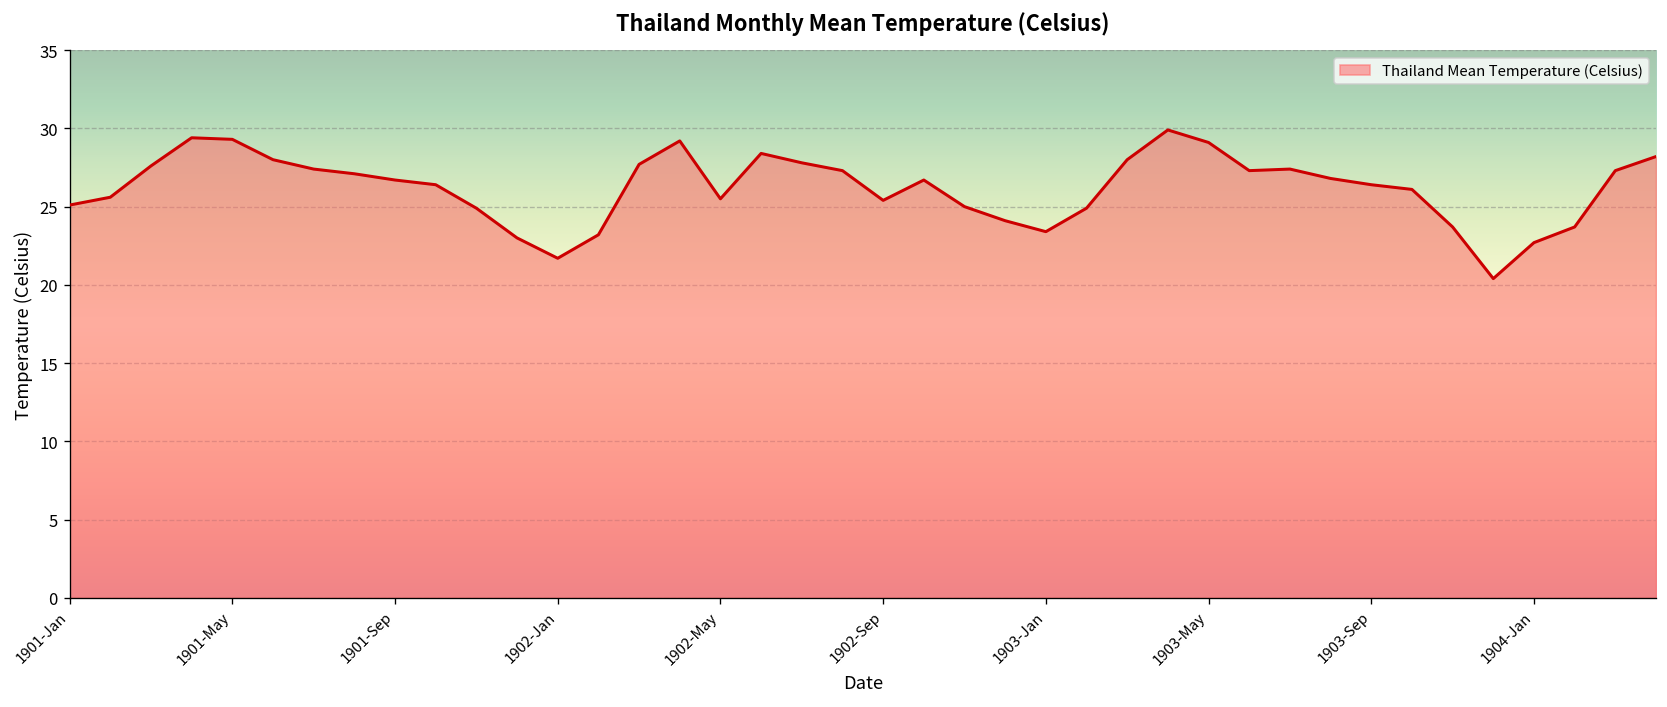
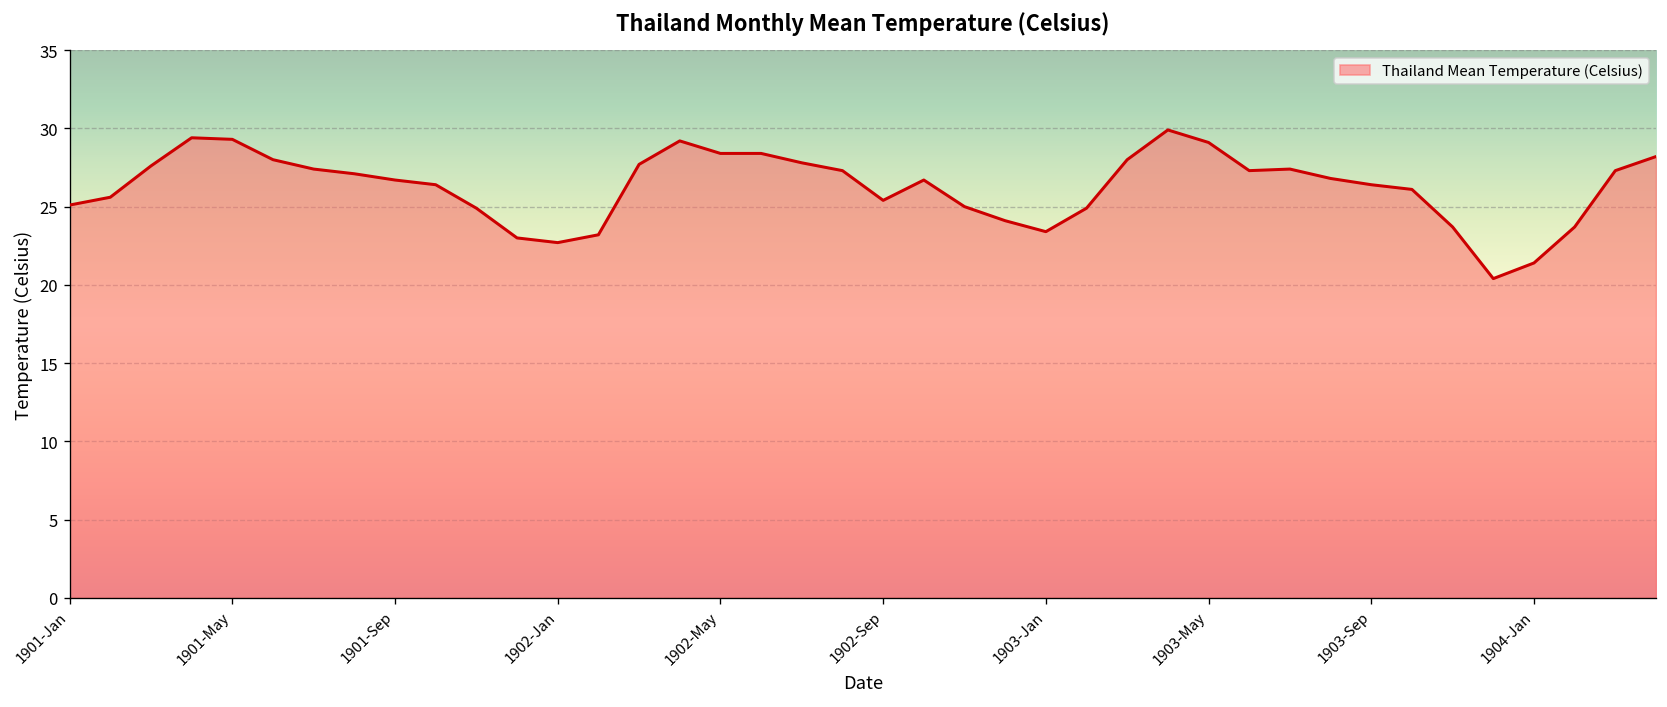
  {
    "1901-Jan": 25.1,
    "1901-May": 29.3,
    "1901-Sep": 26.7,
-   "1902-Jan": 21.7,
-   "1902-May": 25.5,
+   "1902-Jan": 22.7,
+   "1902-May": 28.4,
    "1902-Sep": 25.4,
    "1903-Jan": 23.4,
    "1903-May": 29.1,
    "1903-Sep": 26.4,
-   "1904-Jan": 22.7
+   "1904-Jan": 21.4
  }
